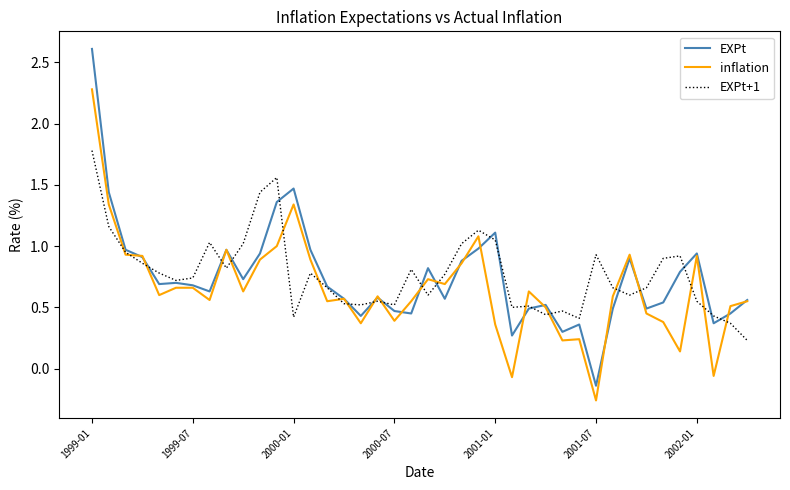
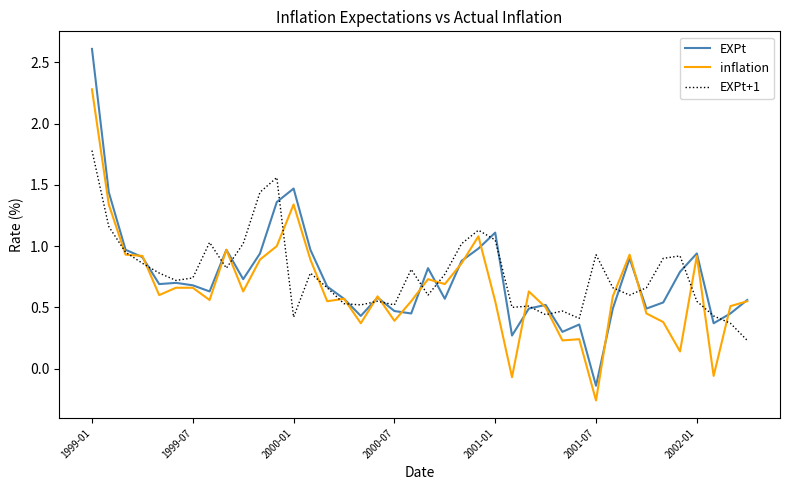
  {
    "EXPt": {
      "1999-01": 2.61,
      "2000-01": 1.47,
      "2000-07": 0.47,
      "2001-01": 1.11,
      "2001-07": -0.14
    },
    "inflation": {
      "1999-01": 2.28,
      "2000-01": 1.34,
      "2000-07": 0.39,
-     "2001-01": 0.36,
+     "2001-01": 0.55,
      "2001-07": -0.26
    },
    "EXPt+1": {
      "1999-01": 1.78,
      "1999-07": 0.74,
      "2000-01": 0.42,
      "2000-07": 0.52,
      "2001-01": 1.05,
      "2001-07": 0.93,
      "2002-01": 0.55
    }
  }
